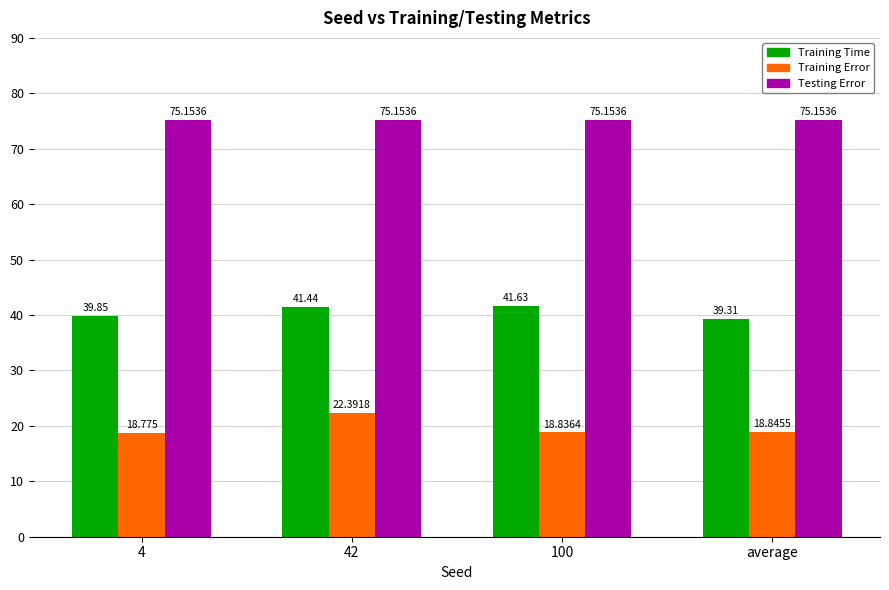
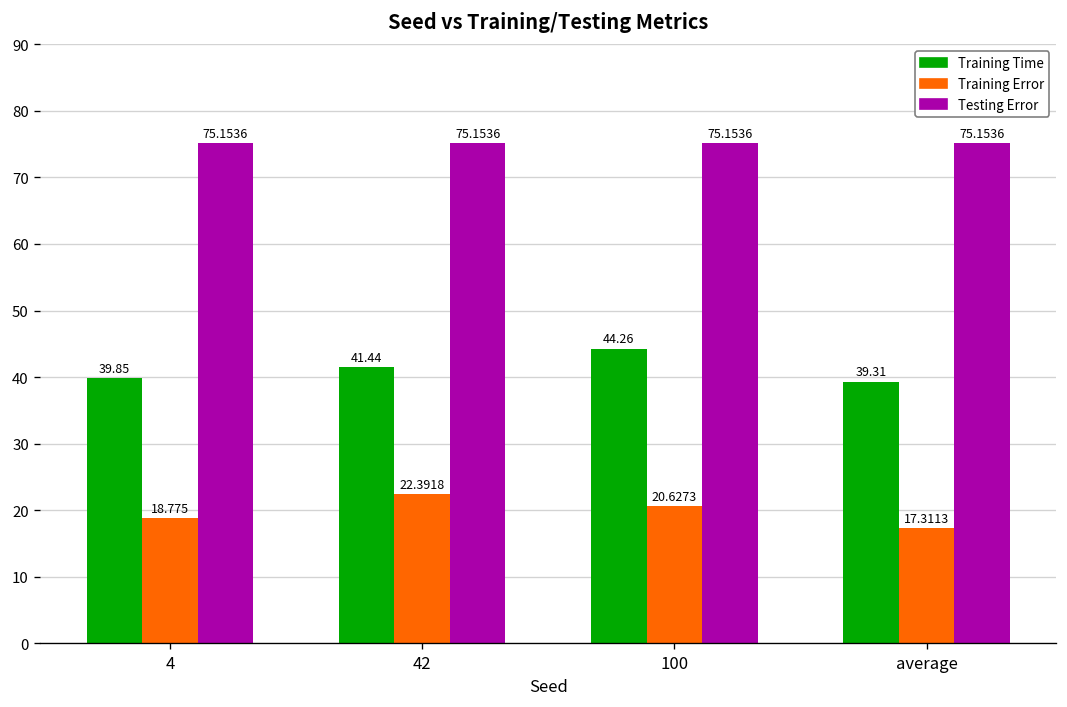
  {
    "Training Time": {
      "4": 39.85,
      "42": 41.44,
-     "100": 41.63,
+     "100": 44.26,
      "average": 39.31
    },
    "Training Error": {
      "4": 18.775,
      "42": 22.3918,
-     "100": 18.8364,
-     "average": 18.8455
+     "100": 20.6273,
+     "average": 17.3113
    },
    "Testing Error": {
      "4": 75.1536,
      "42": 75.1536,
      "100": 75.1536,
      "average": 75.1536
    }
  }
